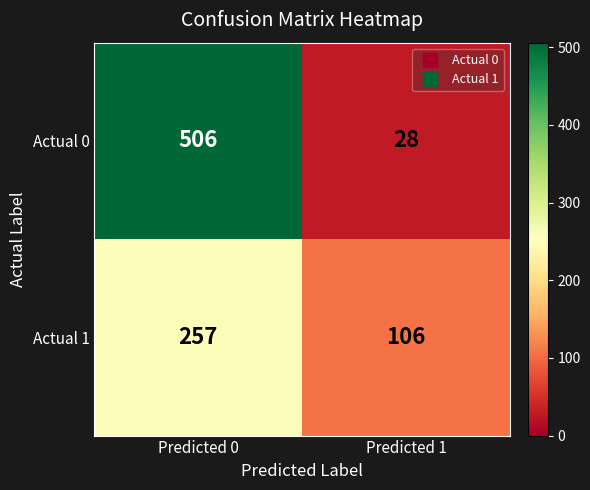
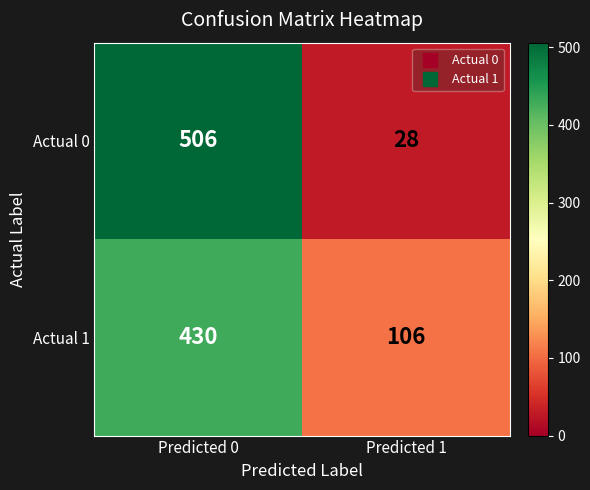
  {
    "Actual 0": {
      "Predicted 0": 506,
      "Predicted 1": 28
    },
    "Actual 1": {
-     "Predicted 0": 257,
+     "Predicted 0": 430,
      "Predicted 1": 106
    }
  }
